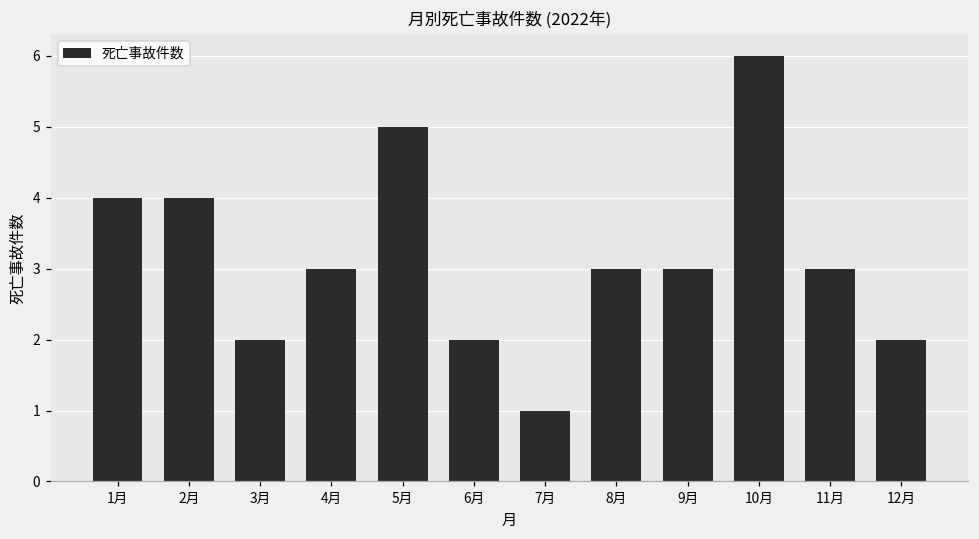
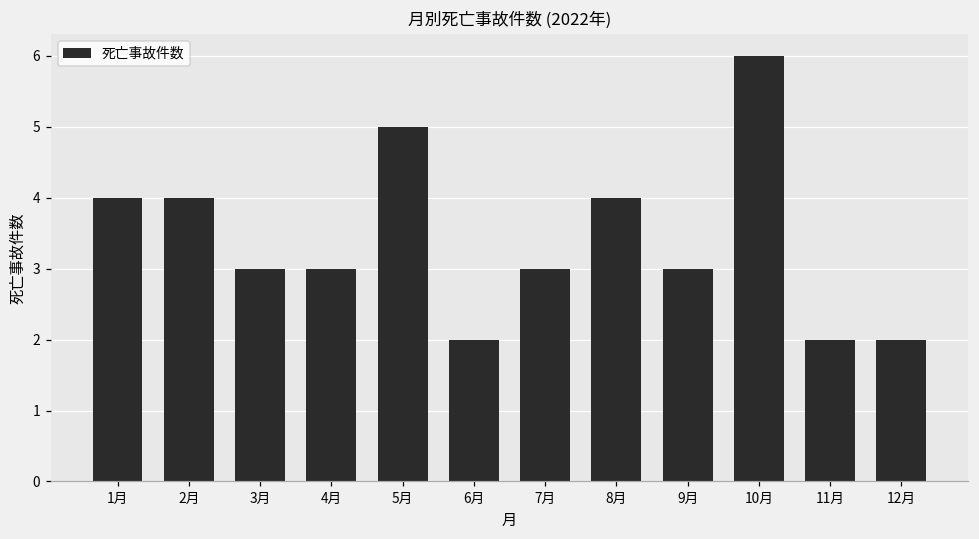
  {
    "1月": 4,
    "2月": 4,
-   "3月": 2,
+   "3月": 3,
    "4月": 3,
    "5月": 5,
    "6月": 2,
-   "7月": 1,
-   "8月": 3,
+   "7月": 3,
+   "8月": 4,
    "9月": 3,
    "10月": 6,
-   "11月": 3,
+   "11月": 2,
    "12月": 2
  }
